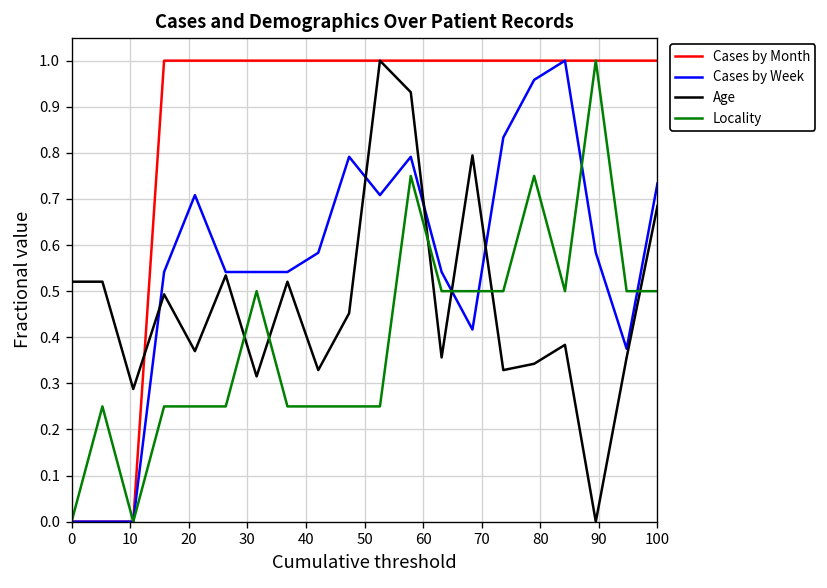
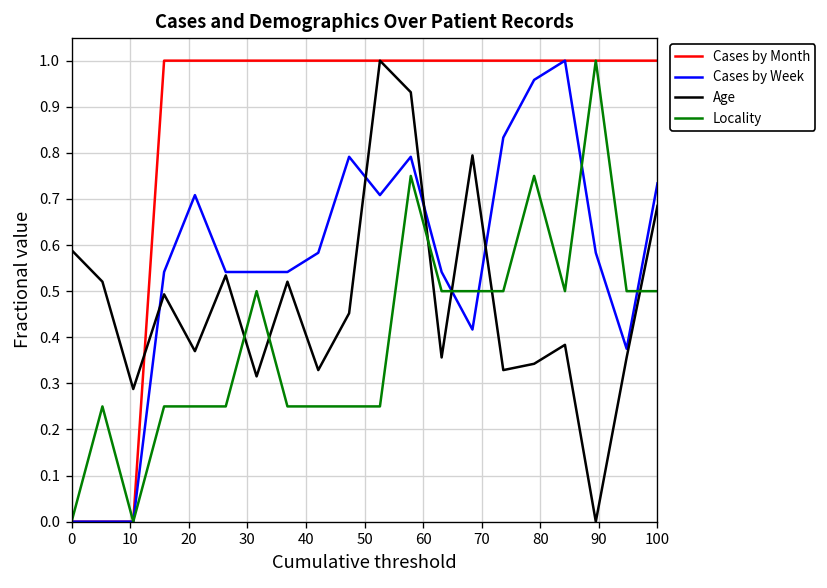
  {
    "Cases by Month": {
      "100": 1.00
    },
    "Cases by Week": {
      "100": 0.73
    },
    "Age": {
-     "0": 0.52,
+     "0": 0.59,
      "100": 0.68
    },
    "Locality": {
      "100": 0.50
    }
  }
